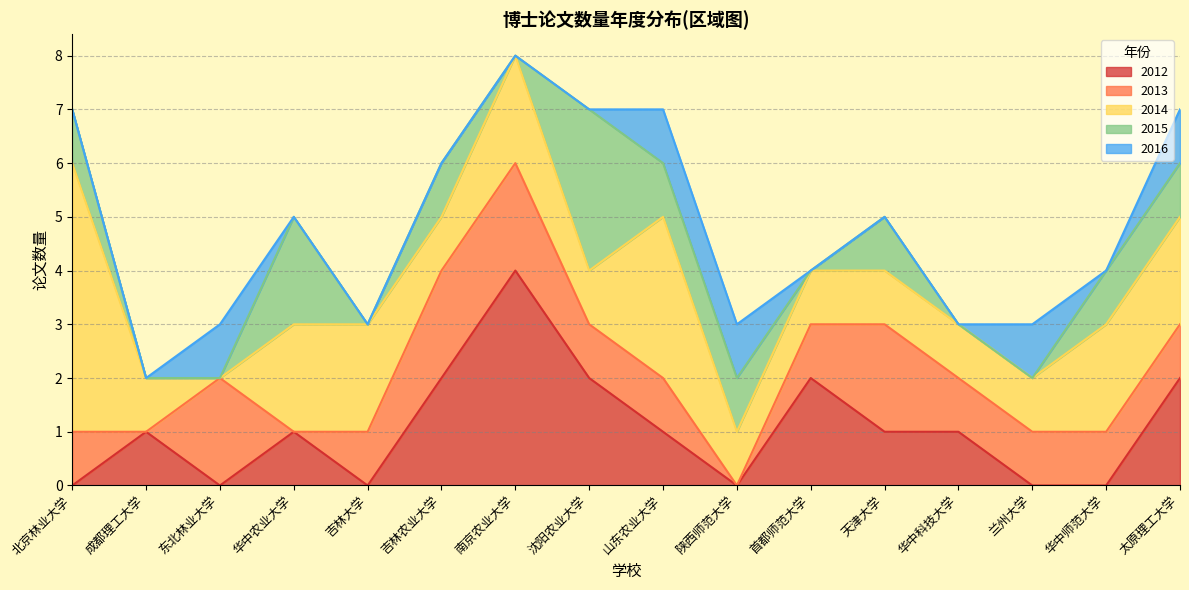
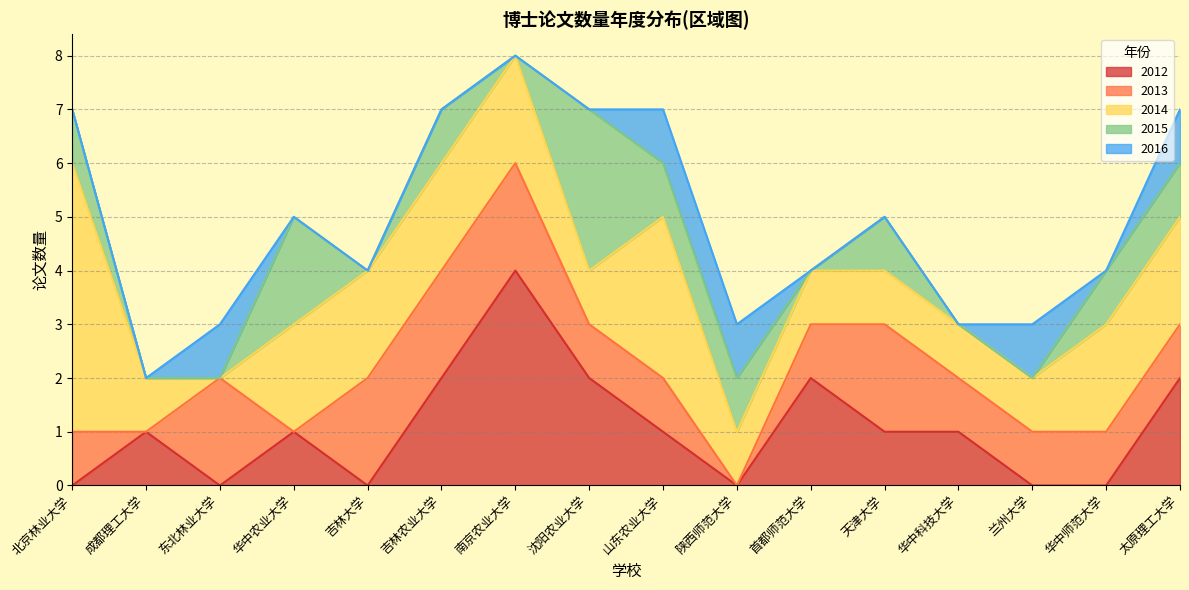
  {
    "2012": {
      "北京林业大学": 0,
      "东北林业大学": 0,
      "吉林大学": 0,
      "吉林农业大学": 2,
      "南京农业大学": 4,
      "沈阳农业大学": 2,
      "山东农业大学": 1,
      "首都师范大学": 2,
      "天津大学": 1,
      "华中科技大学": 1,
      "兰州大学": 0,
      "华中师范大学": 0,
      "太原理工大学": 2
    },
    "2013": {
      "北京林业大学": 1,
-     "吉林大学": 1,
+     "吉林大学": 2,
      "吉林农业大学": 4,
      "南京农业大学": 6,
      "沈阳农业大学": 3,
      "山东农业大学": 2,
      "首都师范大学": 3,
      "天津大学": 3,
      "华中科技大学": 2,
      "兰州大学": 1,
      "华中师范大学": 1,
      "太原理工大学": 3
    },
    "2014": {
      "北京林业大学": 5,
      "华中农业大学": 2,
-     "吉林农业大学": 1,
+     "吉林农业大学": 2,
      "沈阳农业大学": 1,
      "山东农业大学": 3,
      "陕西师范大学": 1,
      "天津大学": 1,
      "华中师范大学": 2,
      "太原理工大学": 2
    },
    "2015": {
      "山东农业大学": 1,
      "陕西师范大学": 1,
      "太原理工大学": 1
    },
    "2016": {
      "东北林业大学": 1,
      "山东农业大学": 1,
      "陕西师范大学": 1,
      "兰州大学": 1,
      "太原理工大学": 1
    }
  }
